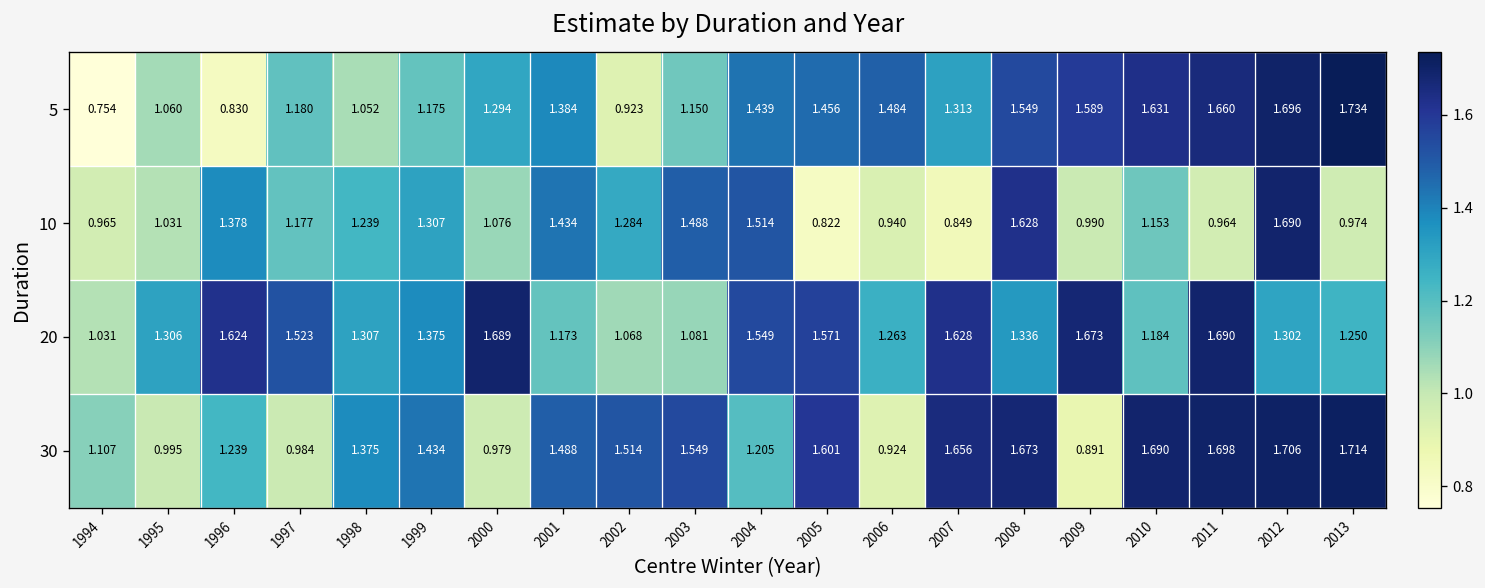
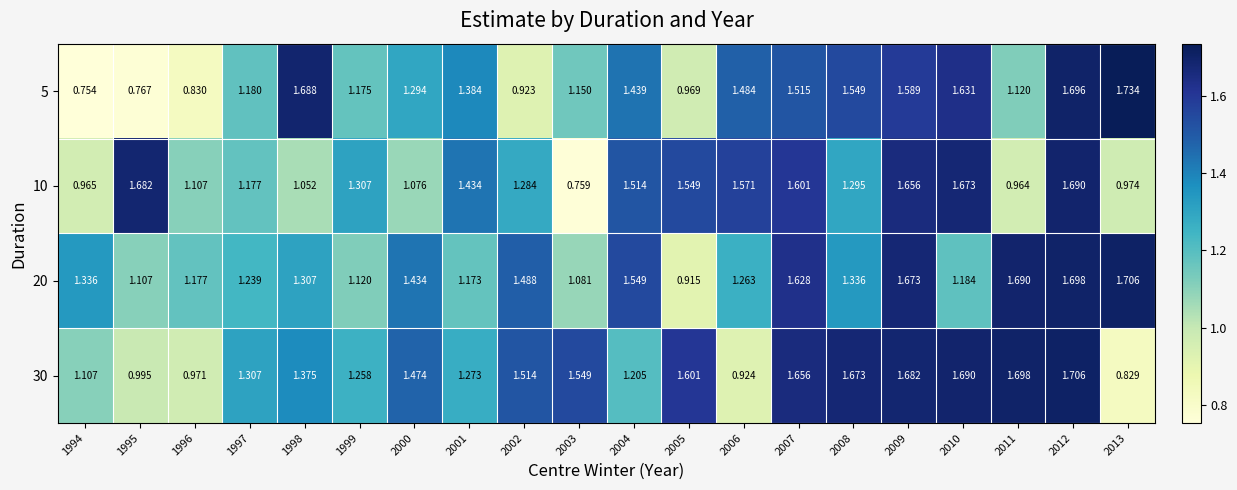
  {
    "5": {
      "1994": 0.754,
-     "1995": 1.060,
+     "1995": 0.767,
      "1996": 0.830,
      "1997": 1.180,
-     "1998": 1.052,
+     "1998": 1.688,
      "1999": 1.175,
      "2000": 1.294,
      "2001": 1.384,
      "2002": 0.923,
      "2003": 1.150,
      "2004": 1.439,
-     "2005": 1.456,
+     "2005": 0.969,
      "2006": 1.484,
-     "2007": 1.313,
+     "2007": 1.515,
      "2008": 1.549,
      "2009": 1.589,
      "2010": 1.631,
-     "2011": 1.660,
+     "2011": 1.120,
      "2012": 1.696,
      "2013": 1.734
    },
    "10": {
      "1994": 0.965,
-     "1995": 1.031,
-     "1996": 1.378,
+     "1995": 1.682,
+     "1996": 1.107,
      "1997": 1.177,
-     "1998": 1.239,
+     "1998": 1.052,
      "1999": 1.307,
      "2000": 1.076,
      "2001": 1.434,
      "2002": 1.284,
-     "2003": 1.488,
+     "2003": 0.759,
      "2004": 1.514,
-     "2005": 0.822,
-     "2006": 0.940,
-     "2007": 0.849,
-     "2008": 1.628,
-     "2009": 0.990,
-     "2010": 1.153,
+     "2005": 1.549,
+     "2006": 1.571,
+     "2007": 1.601,
+     "2008": 1.295,
+     "2009": 1.656,
+     "2010": 1.673,
      "2011": 0.964,
      "2012": 1.690,
      "2013": 0.974
    },
    "20": {
-     "1994": 1.031,
-     "1995": 1.306,
-     "1996": 1.624,
-     "1997": 1.523,
+     "1994": 1.336,
+     "1995": 1.107,
+     "1996": 1.177,
+     "1997": 1.239,
      "1998": 1.307,
-     "1999": 1.375,
-     "2000": 1.689,
+     "1999": 1.120,
+     "2000": 1.434,
      "2001": 1.173,
-     "2002": 1.068,
+     "2002": 1.488,
      "2003": 1.081,
      "2004": 1.549,
-     "2005": 1.571,
+     "2005": 0.915,
      "2006": 1.263,
      "2007": 1.628,
      "2008": 1.336,
      "2009": 1.673,
      "2010": 1.184,
      "2011": 1.690,
-     "2012": 1.302,
-     "2013": 1.250
+     "2012": 1.698,
+     "2013": 1.706
    },
    "30": {
      "1994": 1.107,
      "1995": 0.995,
-     "1996": 1.239,
-     "1997": 0.984,
+     "1996": 0.971,
+     "1997": 1.307,
      "1998": 1.375,
-     "1999": 1.434,
-     "2000": 0.979,
-     "2001": 1.488,
+     "1999": 1.258,
+     "2000": 1.474,
+     "2001": 1.273,
      "2002": 1.514,
      "2003": 1.549,
      "2004": 1.205,
      "2005": 1.601,
      "2006": 0.924,
      "2007": 1.656,
      "2008": 1.673,
-     "2009": 0.891,
+     "2009": 1.682,
      "2010": 1.690,
      "2011": 1.698,
      "2012": 1.706,
-     "2013": 1.714
+     "2013": 0.829
    }
  }
